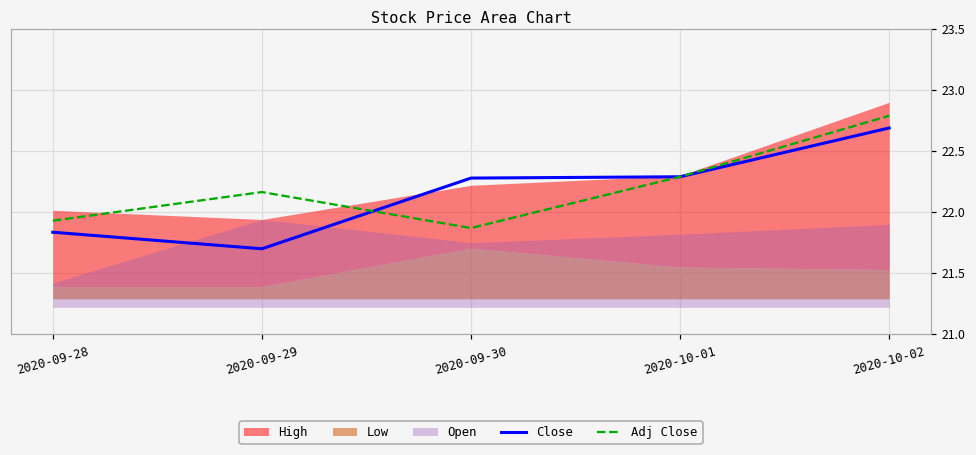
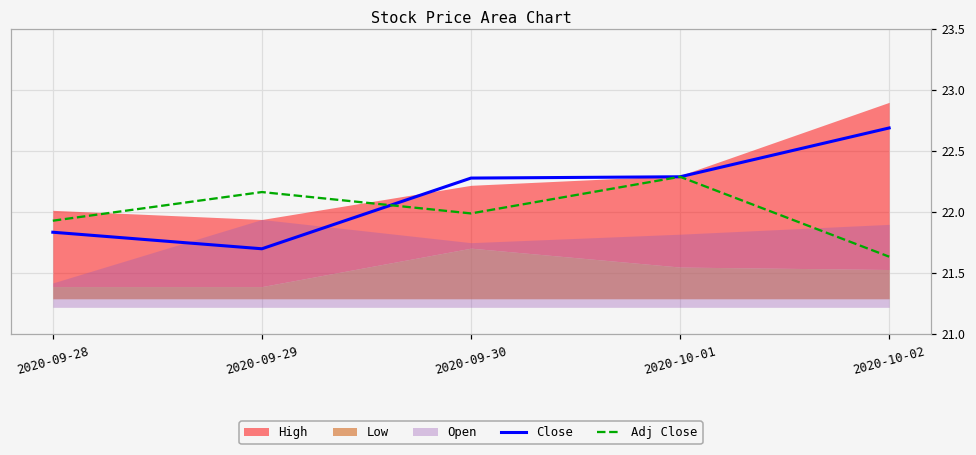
  {
    "Close": {
      "2020-09-28": 21.84,
      "2020-09-29": 21.70,
      "2020-09-30": 22.28,
      "2020-10-02": 22.69
    },
    "Adj Close": {
      "2020-09-28": 21.93,
      "2020-09-29": 22.16,
-     "2020-09-30": 21.87,
-     "2020-10-02": 22.79
+     "2020-09-30": 21.99,
+     "2020-10-02": 21.64
    },
    "Low": {
      "2020-09-28": 21.39,
      "2020-09-29": 21.39,
      "2020-09-30": 21.70,
      "2020-10-01": 21.55,
      "2020-10-02": 21.53
    },
    "Open": {
      "2020-09-28": 21.42,
      "2020-09-30": 21.75,
      "2020-10-01": 21.82,
      "2020-10-02": 21.90
    }
  }
